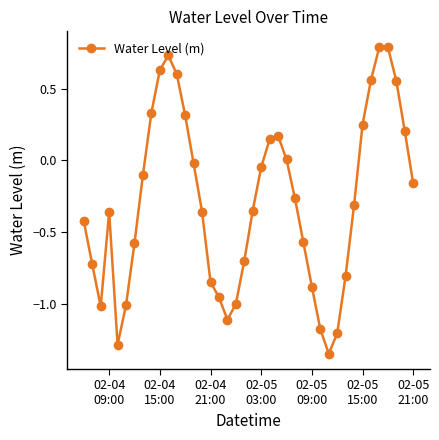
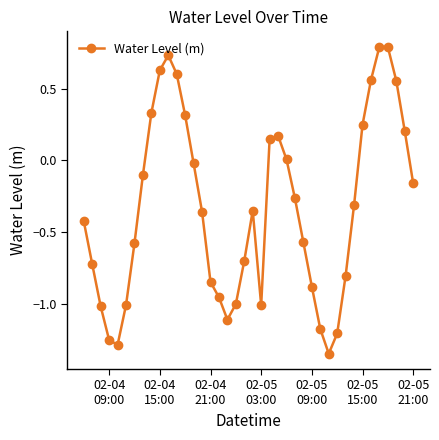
  {
-   "02-04 09:00": -0.36,
+   "02-04 09:00": -1.26,
    "02-04 15:00": 0.63,
    "02-04 21:00": -0.85,
-   "02-05 03:00": -0.05,
+   "02-05 03:00": -1.01,
    "02-05 09:00": -0.88,
    "02-05 15:00": 0.25,
    "02-05 21:00": -0.16
  }
